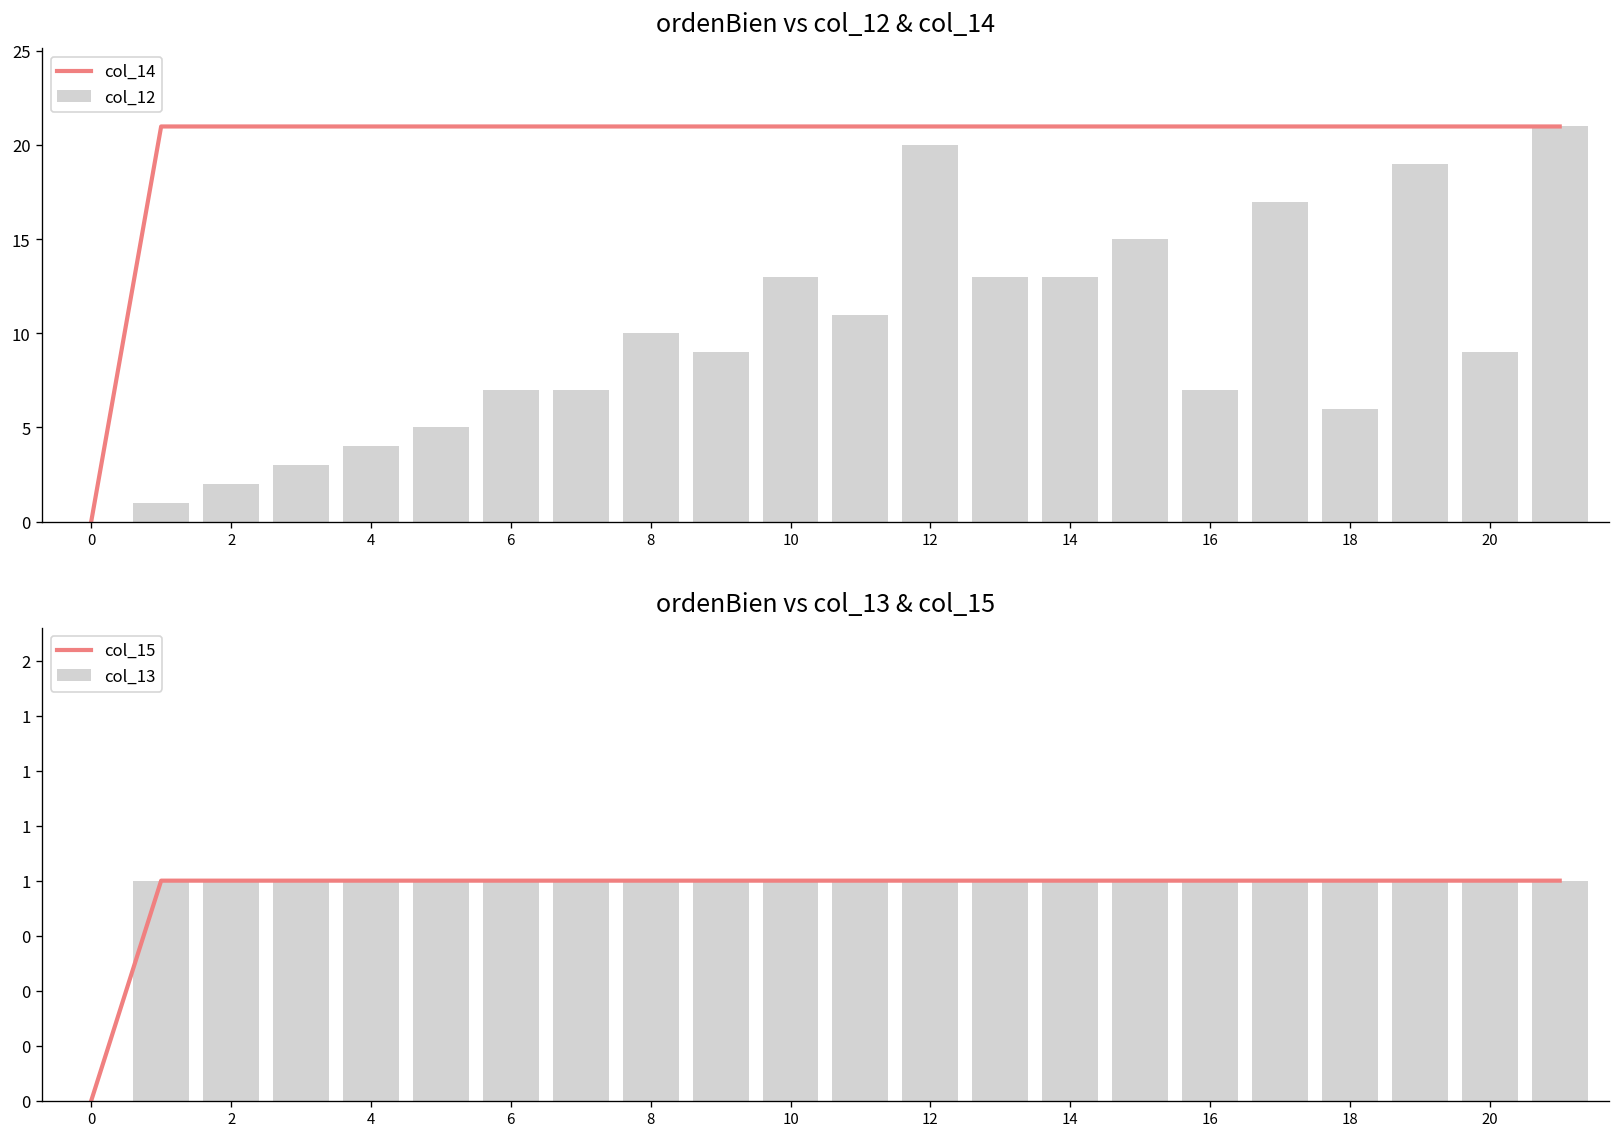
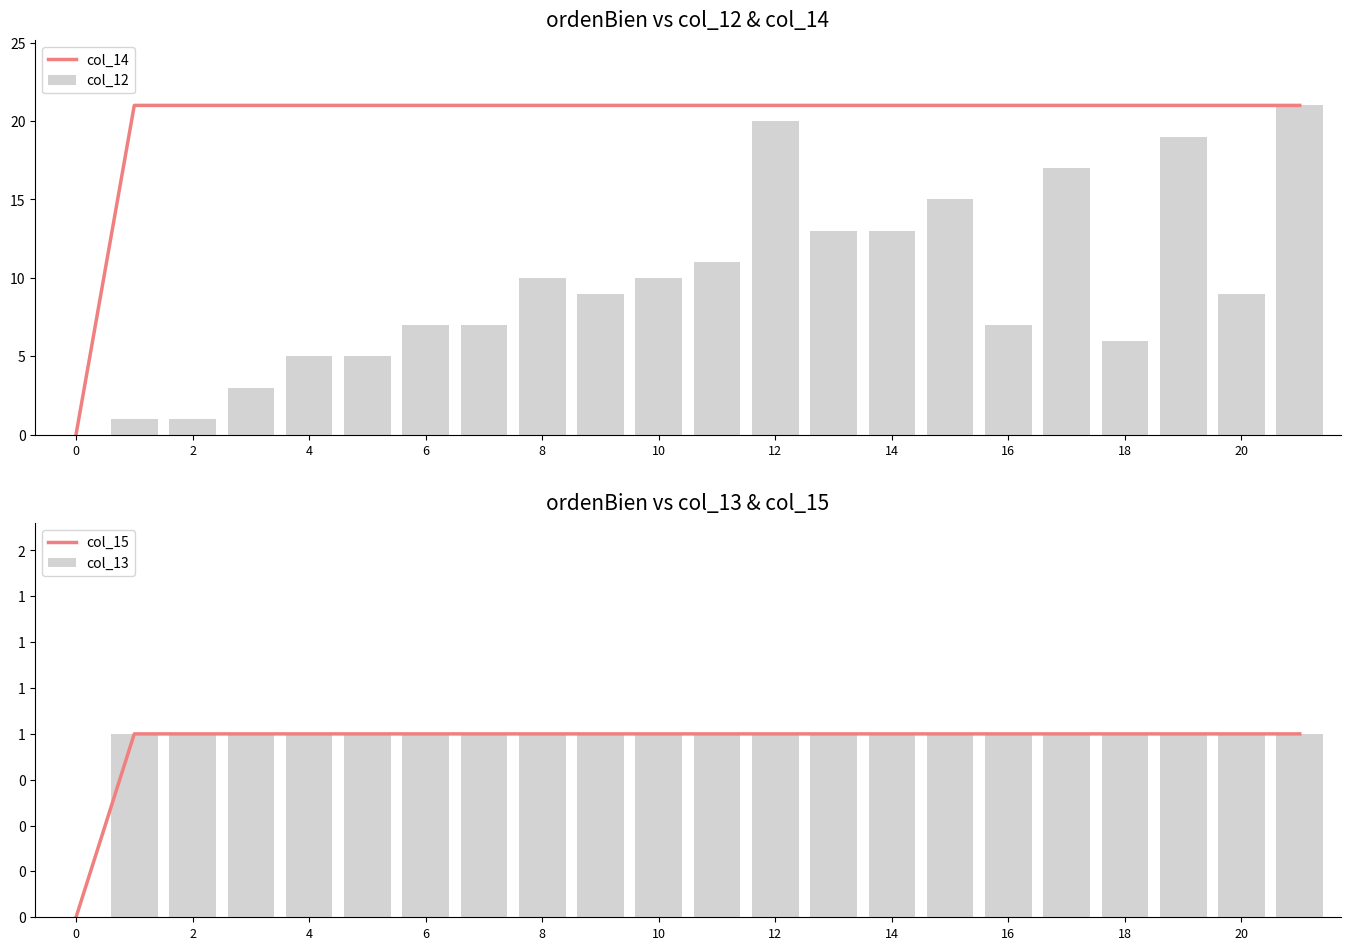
  {
    "ordenBien vs col_12 & col_14": {
      "col_14": {
        "0": 0,
        "2": 21,
        "4": 21,
        "6": 21,
        "8": 21,
        "10": 21,
        "12": 21,
        "14": 21,
        "16": 21,
        "18": 21,
        "20": 21
      },
      "col_12": {
        "0": 0,
-       "2": 2,
-       "4": 4,
+       "2": 1,
+       "4": 5,
        "6": 7,
        "8": 10,
-       "10": 13,
+       "10": 10,
        "12": 20,
        "14": 13,
        "16": 7,
        "18": 6,
        "20": 9
      }
    }
  }
